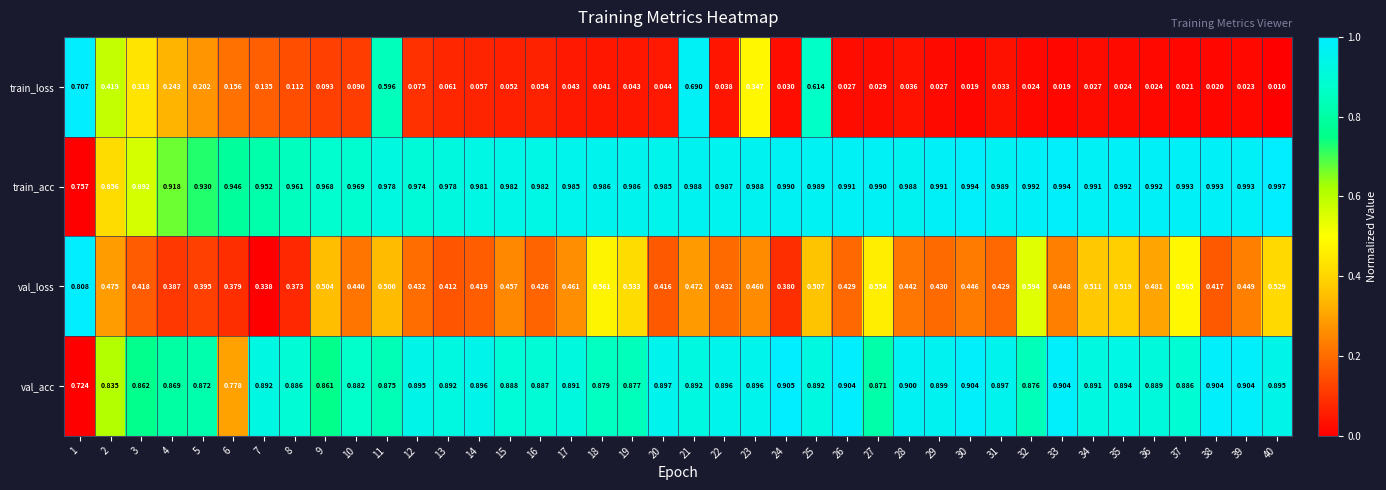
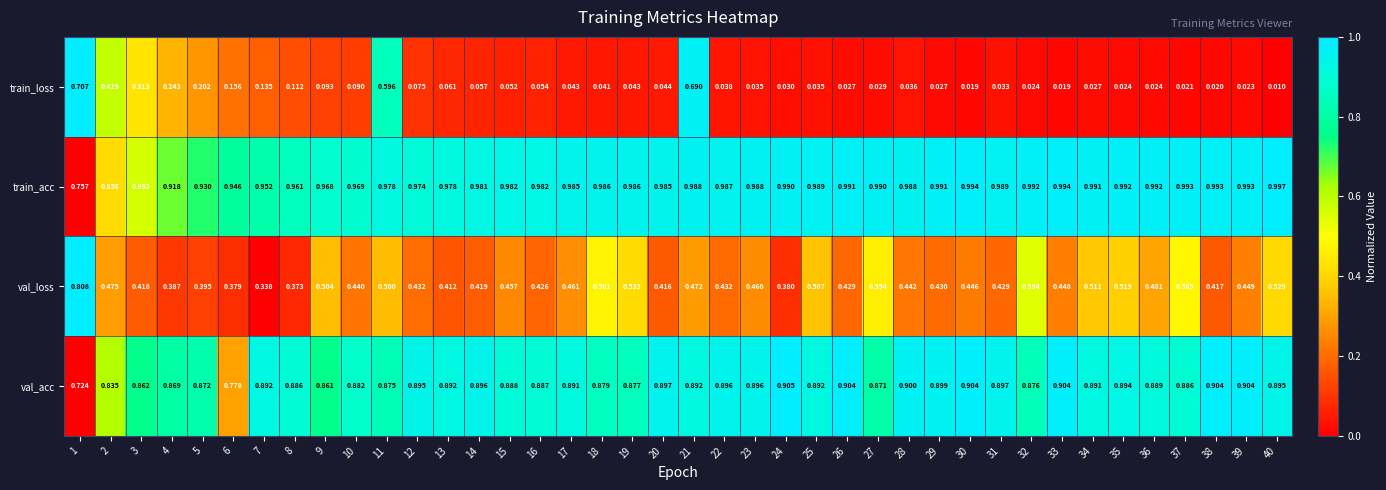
  {
    "train_loss": {
      "1": 0.707,
      "2": 0.419,
      "3": 0.313,
      "4": 0.243,
      "5": 0.202,
      "6": 0.156,
      "7": 0.135,
      "8": 0.112,
      "9": 0.093,
      "10": 0.090,
      "11": 0.596,
      "12": 0.075,
      "13": 0.061,
      "14": 0.057,
      "15": 0.052,
      "16": 0.054,
      "17": 0.043,
      "18": 0.041,
      "19": 0.043,
      "20": 0.044,
      "21": 0.690,
      "22": 0.038,
-     "23": 0.347,
+     "23": 0.035,
      "24": 0.030,
-     "25": 0.614,
+     "25": 0.035,
      "26": 0.027,
      "27": 0.029,
      "28": 0.036,
      "29": 0.027,
      "30": 0.019,
      "31": 0.033,
      "32": 0.024,
      "33": 0.019,
      "34": 0.027,
      "35": 0.024,
      "36": 0.024,
      "37": 0.021,
      "38": 0.020,
      "39": 0.023,
      "40": 0.010
    },
    "train_acc": {
      "1": 0.757,
      "2": 0.856,
      "3": 0.892,
      "4": 0.918,
      "5": 0.930,
      "6": 0.946,
      "7": 0.952,
      "8": 0.961,
      "9": 0.968,
      "10": 0.969,
      "11": 0.978,
      "12": 0.974,
      "13": 0.978,
      "14": 0.981,
      "15": 0.982,
      "16": 0.982,
      "17": 0.985,
      "18": 0.986,
      "19": 0.986,
      "20": 0.985,
      "21": 0.988,
      "22": 0.987,
      "23": 0.988,
      "24": 0.990,
      "25": 0.989,
      "26": 0.991,
      "27": 0.990,
      "28": 0.988,
      "29": 0.991,
      "30": 0.994,
      "31": 0.989,
      "32": 0.992,
      "33": 0.994,
      "34": 0.991,
      "35": 0.992,
      "36": 0.992,
      "37": 0.993,
      "38": 0.993,
      "39": 0.993,
      "40": 0.997
    },
    "val_loss": {
      "1": 0.808,
      "2": 0.475,
      "3": 0.418,
      "4": 0.387,
      "5": 0.395,
      "6": 0.379,
      "7": 0.338,
      "8": 0.373,
      "9": 0.504,
      "10": 0.440,
      "11": 0.500,
      "12": 0.432,
      "13": 0.412,
      "14": 0.419,
      "15": 0.457,
      "16": 0.426,
      "17": 0.461,
      "18": 0.561,
      "19": 0.533,
      "20": 0.416,
      "21": 0.472,
      "22": 0.432,
      "23": 0.460,
      "24": 0.380,
      "25": 0.507,
      "26": 0.429,
      "27": 0.554,
      "28": 0.442,
      "29": 0.430,
      "30": 0.446,
      "31": 0.429,
      "32": 0.594,
      "33": 0.448,
      "34": 0.511,
      "35": 0.519,
      "36": 0.481,
      "37": 0.565,
      "38": 0.417,
      "39": 0.449,
      "40": 0.529
    },
    "val_acc": {
      "1": 0.724,
      "2": 0.835,
      "3": 0.862,
      "4": 0.869,
      "5": 0.872,
      "6": 0.778,
      "7": 0.892,
      "8": 0.886,
      "9": 0.861,
      "10": 0.882,
      "11": 0.875,
      "12": 0.895,
      "13": 0.892,
      "14": 0.896,
      "15": 0.888,
      "16": 0.887,
      "17": 0.891,
      "18": 0.879,
      "19": 0.877,
      "20": 0.897,
      "21": 0.892,
      "22": 0.896,
      "23": 0.896,
      "24": 0.905,
      "25": 0.892,
      "26": 0.904,
      "27": 0.871,
      "28": 0.900,
      "29": 0.899,
      "30": 0.904,
      "31": 0.897,
      "32": 0.876,
      "33": 0.904,
      "34": 0.891,
      "35": 0.894,
      "36": 0.889,
      "37": 0.886,
      "38": 0.904,
      "39": 0.904,
      "40": 0.895
    }
  }
